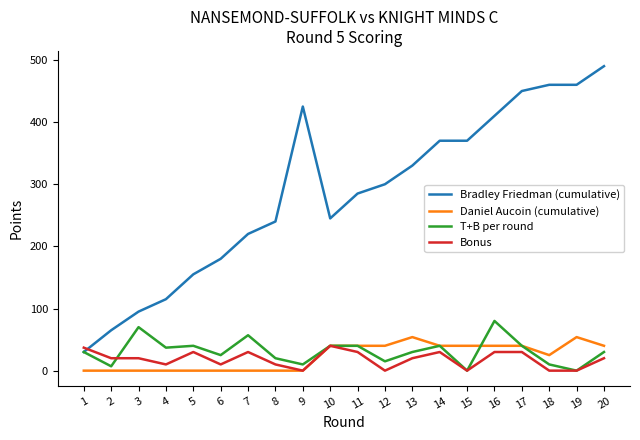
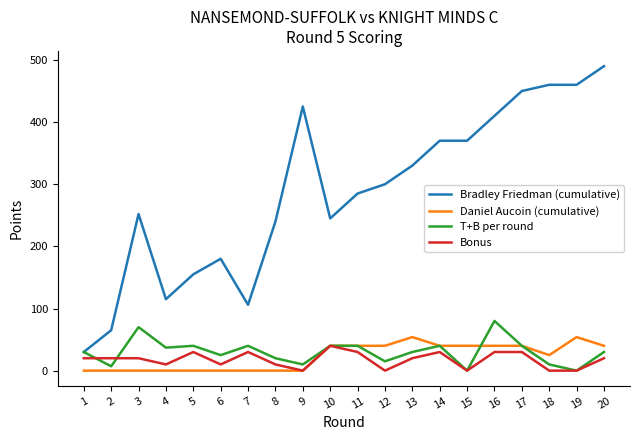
  {
    "Bradley Friedman (cumulative)": {
      "2": 70,
-     "3": 100,
+     "3": 250,
      "4": 120,
      "5": 160,
      "6": 180,
-     "7": 220,
+     "7": 110,
      "8": 240,
      "9": 430,
      "10": 250,
      "11": 290,
      "12": 300,
      "13": 330,
      "14": 370,
      "15": 370,
      "16": 410,
      "17": 450,
      "18": 460,
      "19": 460,
      "20": 490
    },
    "Daniel Aucoin (cumulative)": {
      "1": 0,
      "2": 0,
      "3": 0,
      "4": 0,
      "5": 0,
      "6": 0,
      "7": 0,
      "8": 0,
      "12": 40,
      "13": 50,
      "15": 40,
      "16": 40,
      "18": 30,
      "19": 50,
      "20": 40
    },
    "T+B per round": {
      "2": 10,
      "3": 70,
      "4": 40,
      "5": 40,
      "6": 30,
-     "7": 60,
+     "7": 40,
      "8": 20,
      "9": 10,
      "12": 20,
      "13": 30,
      "16": 80,
      "18": 10,
      "20": 30
    },
    "Bonus": {
-     "1": 40,
+     "1": 20,
      "2": 20,
      "3": 20,
      "4": 10,
      "5": 30,
      "6": 10,
      "7": 30,
      "8": 10,
      "11": 30,
      "12": 0,
      "13": 20,
      "14": 30,
      "16": 30,
      "17": 30,
      "18": 0,
      "20": 20
    }
  }
